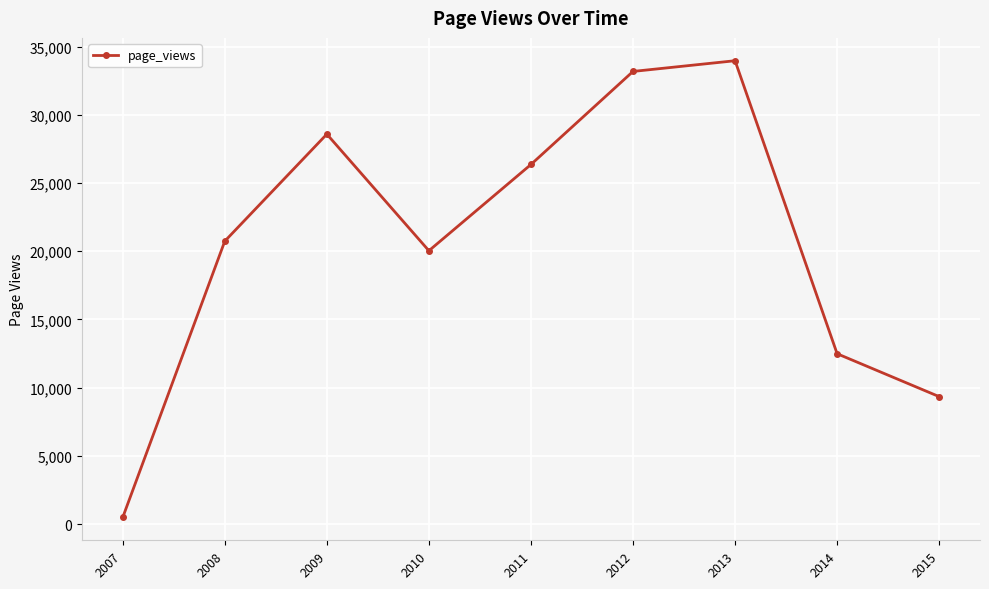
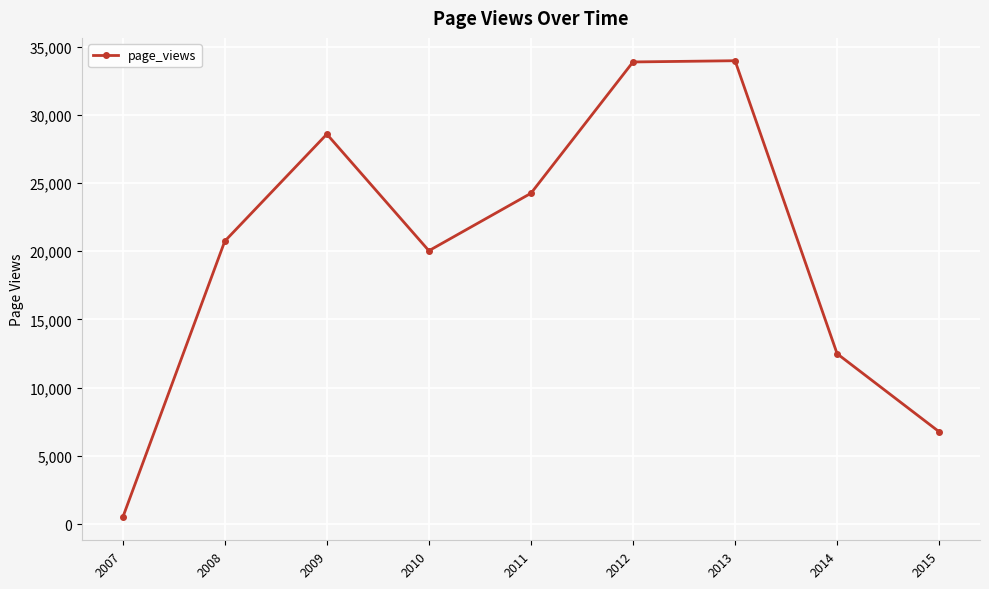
  {
    "2007": "500",
    "2008": "20,700",
    "2009": "28,600",
    "2010": "20,000",
-   "2011": "26,400",
-   "2012": "33,200",
+   "2011": "24,200",
+   "2012": "33,900",
    "2013": "34,000",
    "2014": "12,500",
-   "2015": "9,300"
+   "2015": "6,800"
  }
